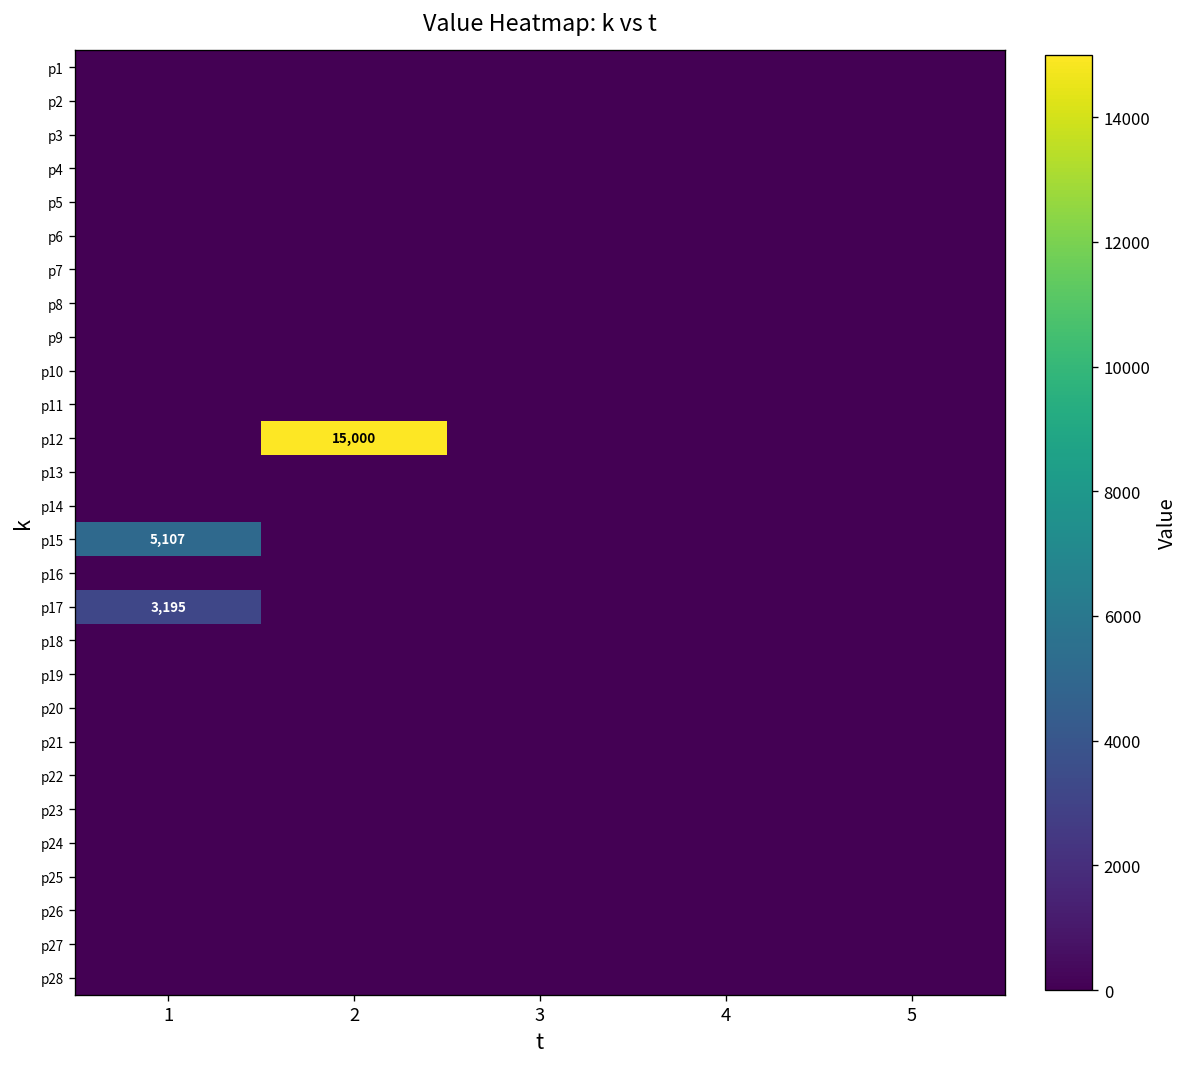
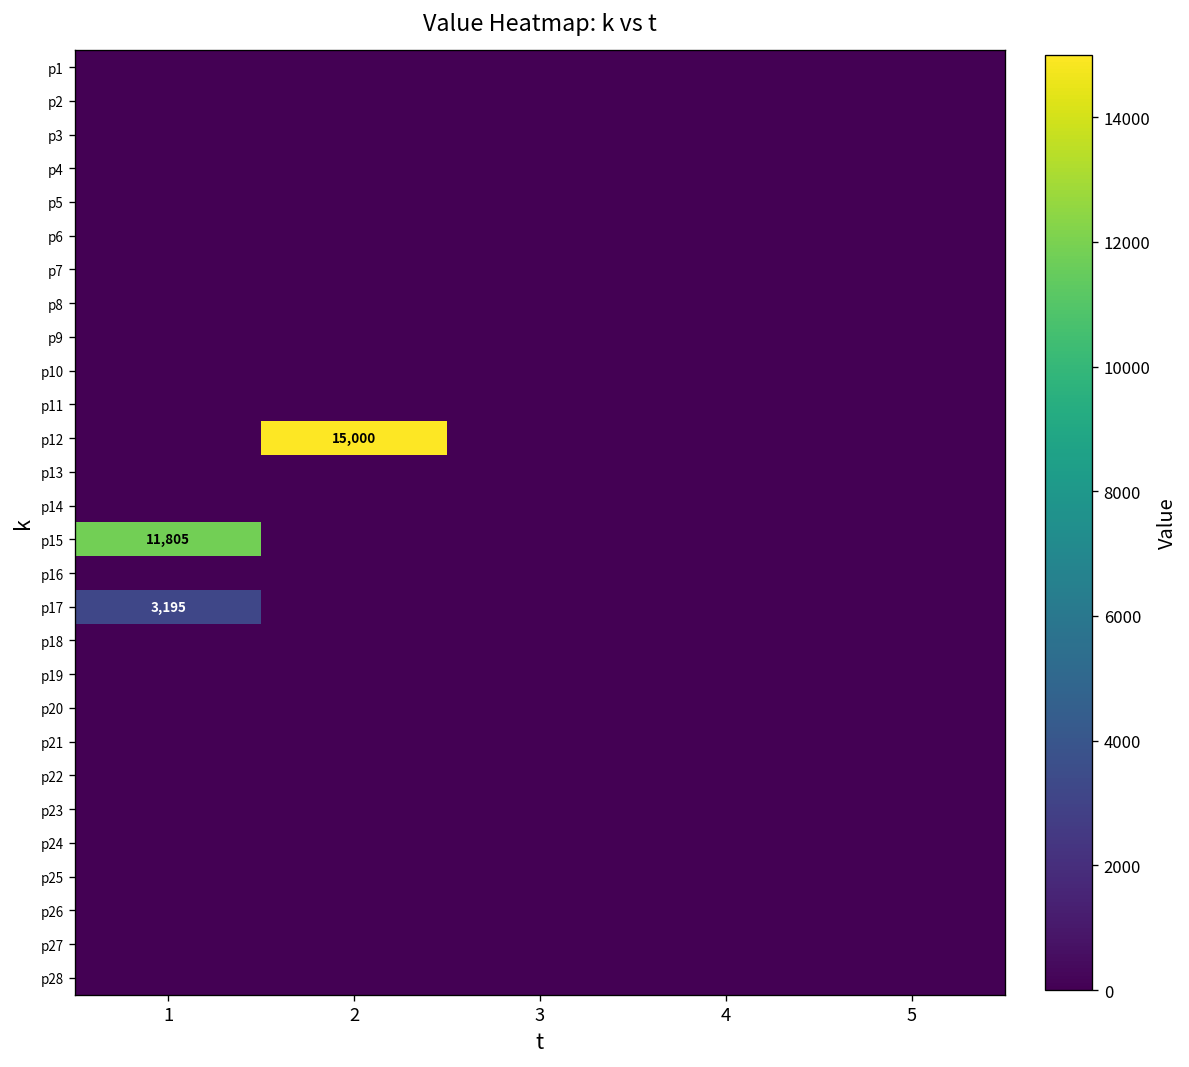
  {
    "p12": {
      "2": "15,000"
    },
    "p15": {
-     "1": "5,107"
+     "1": "11,805"
    },
    "p17": {
      "1": "3,195"
    }
  }
